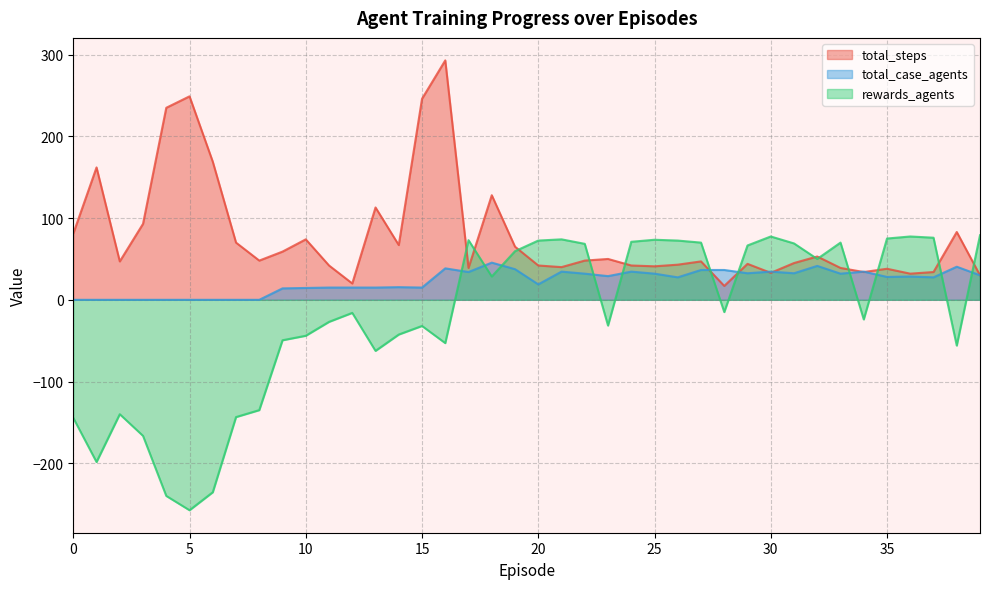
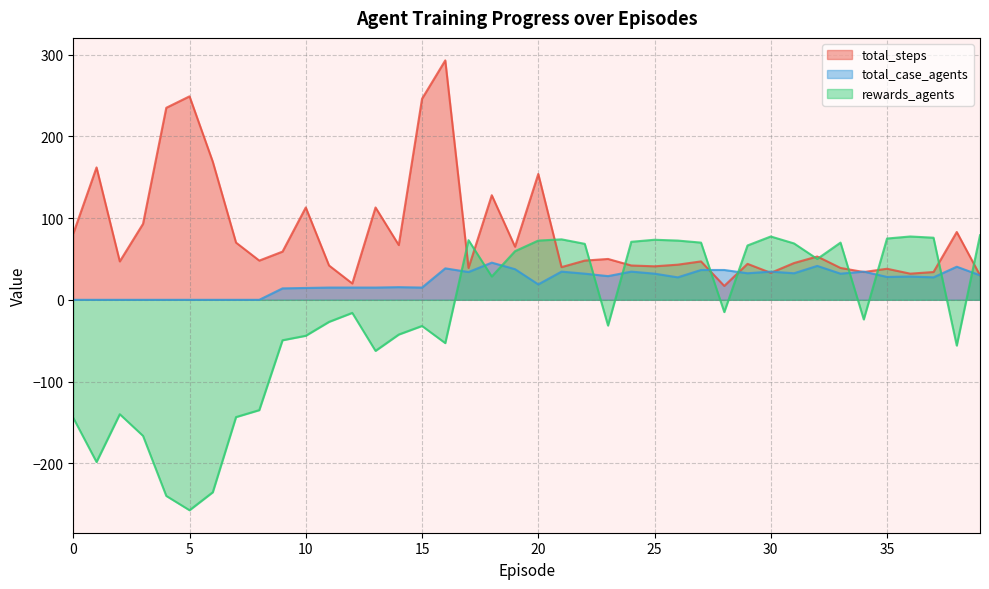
  {
    "total_steps": {
      "0": 80,
      "5": 250,
-     "10": 70,
+     "10": 110,
      "15": 250,
-     "20": 40,
+     "20": 150,
      "25": 40,
      "35": 40
    },
    "total_case_agents": {
      "10": 10,
      "15": 20,
      "20": 20,
      "25": 30,
      "35": 30
    }
  }
